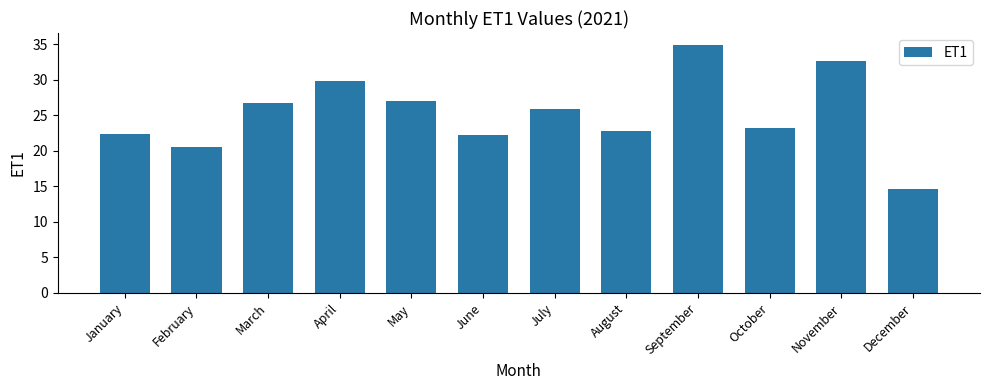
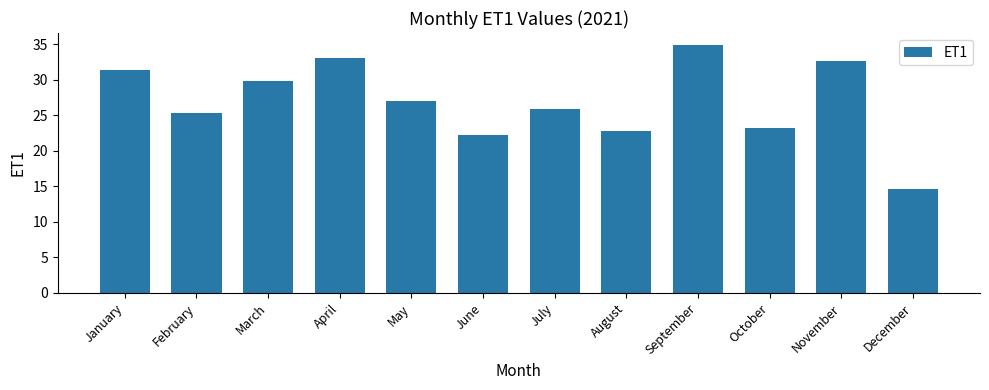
  {
-   "January": 22,
-   "February": 21,
-   "March": 27,
-   "April": 30,
+   "January": 31,
+   "February": 25,
+   "March": 30,
+   "April": 33,
    "May": 27,
    "June": 22,
    "July": 26,
    "August": 23,
    "September": 35,
    "October": 23,
    "November": 33,
    "December": 15
  }
